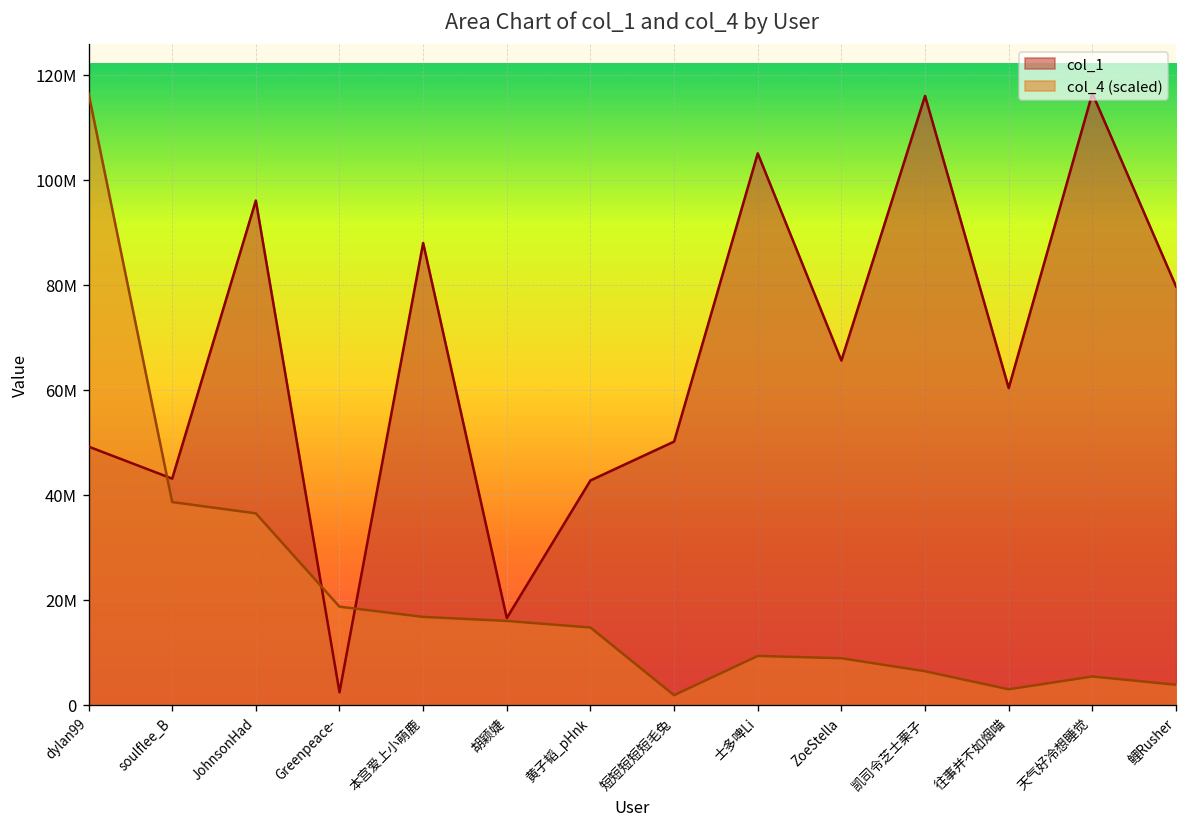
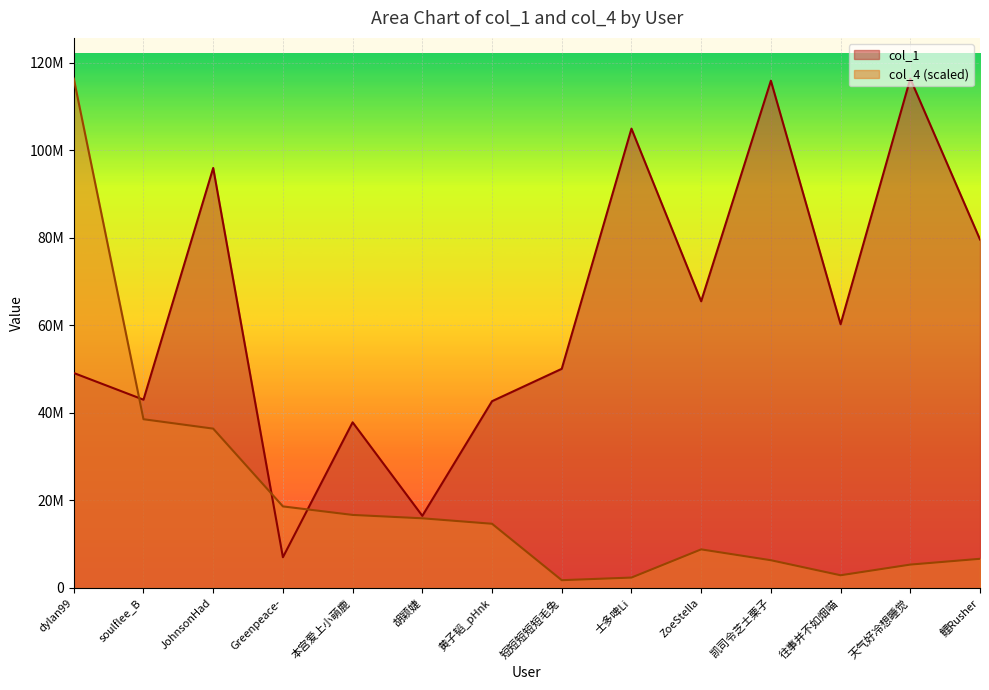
  {
    "col_1": {
      "dylan99": 49000000,
      "soulflee_B": 43000000,
      "JohnsonHad": 96000000,
-     "Greenpeace-": 2000000,
-     "本宫爱上小萌鹿": 88000000,
+     "Greenpeace-": 7000000,
+     "本宫爱上小萌鹿": 38000000,
      "黄子韬_pHnk": 43000000,
      "短短短短短毛兔": 50000000,
      "士多啤Li": 105000000,
      "ZoeStella": 66000000,
      "凯司令芝士栗子": 116000000,
      "往事并不如烟喵": 60000000,
      "鲤Rusher": 80000000
    },
    "col_4 (scaled)": {
      "dylan99": 116000000,
      "soulflee_B": 39000000,
      "JohnsonHad": 36000000,
      "Greenpeace-": 19000000,
      "本宫爱上小萌鹿": 17000000,
      "黄子韬_pHnk": 15000000,
      "短短短短短毛兔": 2000000,
-     "士多啤Li": 9000000,
+     "士多啤Li": 2000000,
      "ZoeStella": 9000000,
      "凯司令芝士栗子": 6000000,
      "往事并不如烟喵": 3000000,
      "天气好冷想睡觉": 5000000,
-     "鲤Rusher": 4000000
+     "鲤Rusher": 7000000
    }
  }
